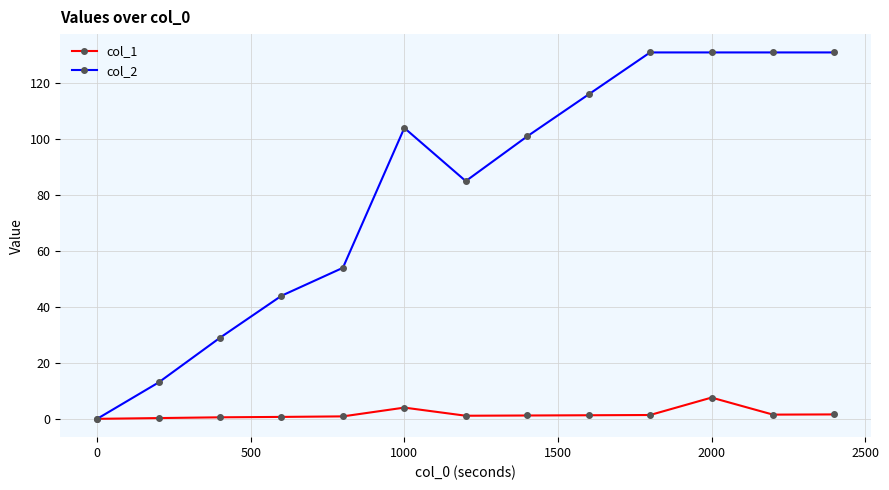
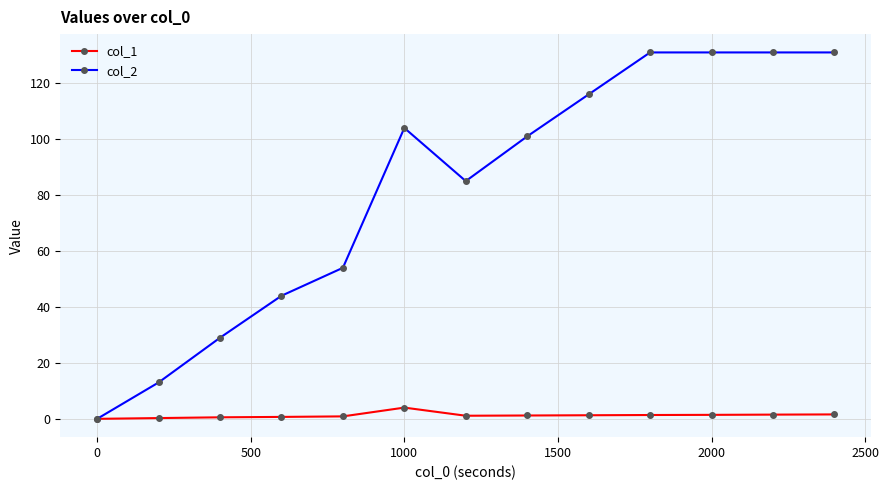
  {
    "col_1": {
      "1000": 4,
-     "2000": 8
+     "2000": 1
    },
    "col_2": {
      "1000": 104,
      "2000": 131
    }
  }
